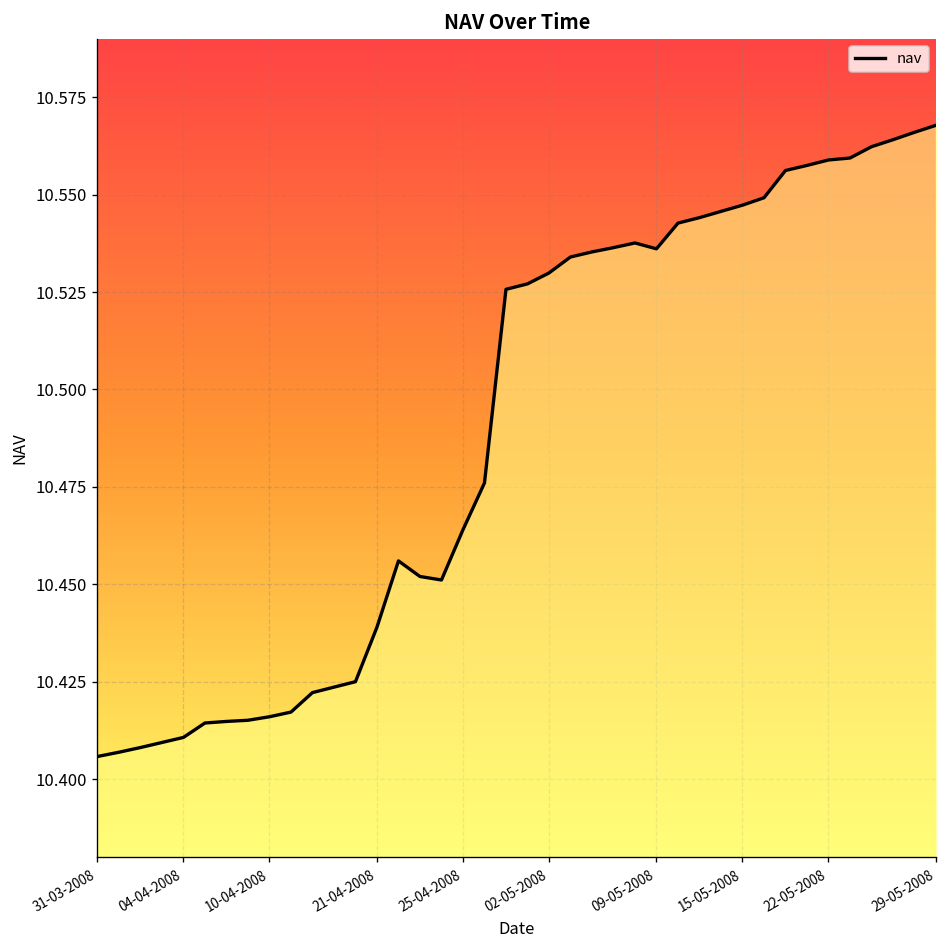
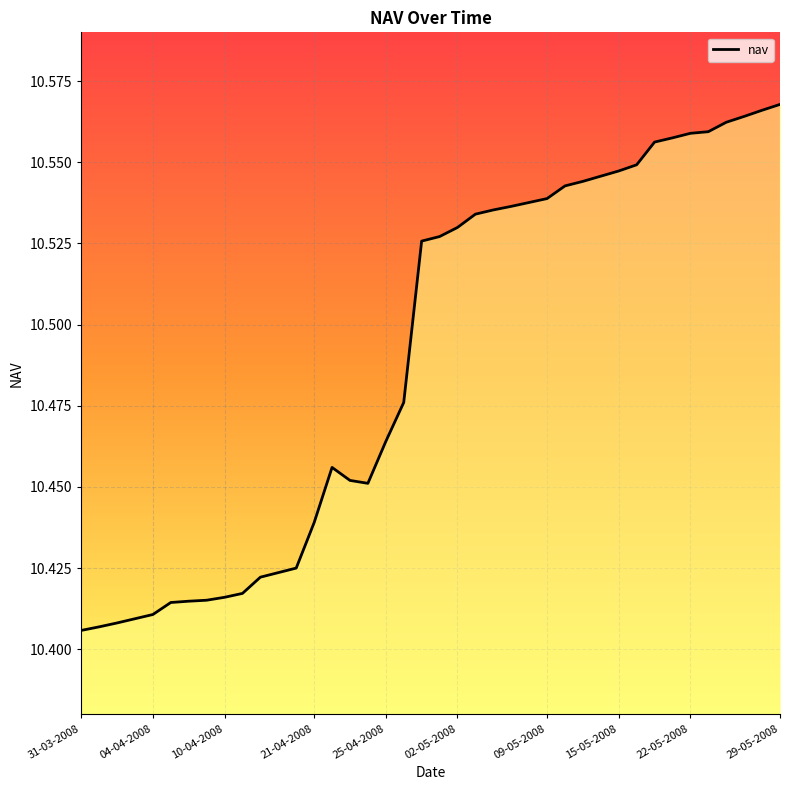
  {
    "31-03-2008": 10.406,
    "21-04-2008": 10.439,
-   "09-05-2008": 10.536,
+   "09-05-2008": 10.539,
    "29-05-2008": 10.568
  }
